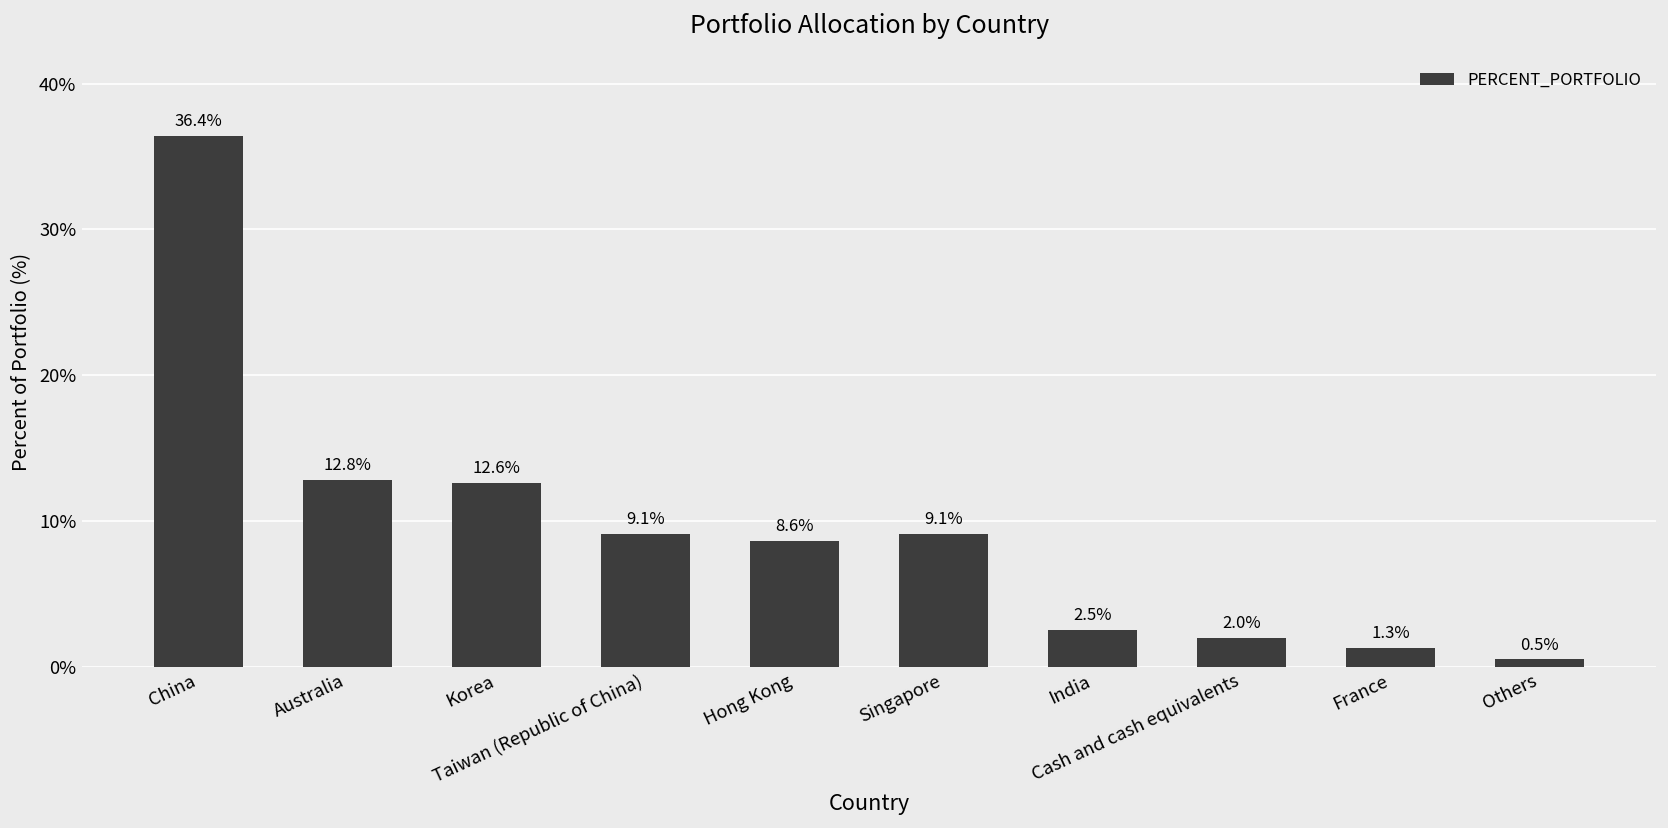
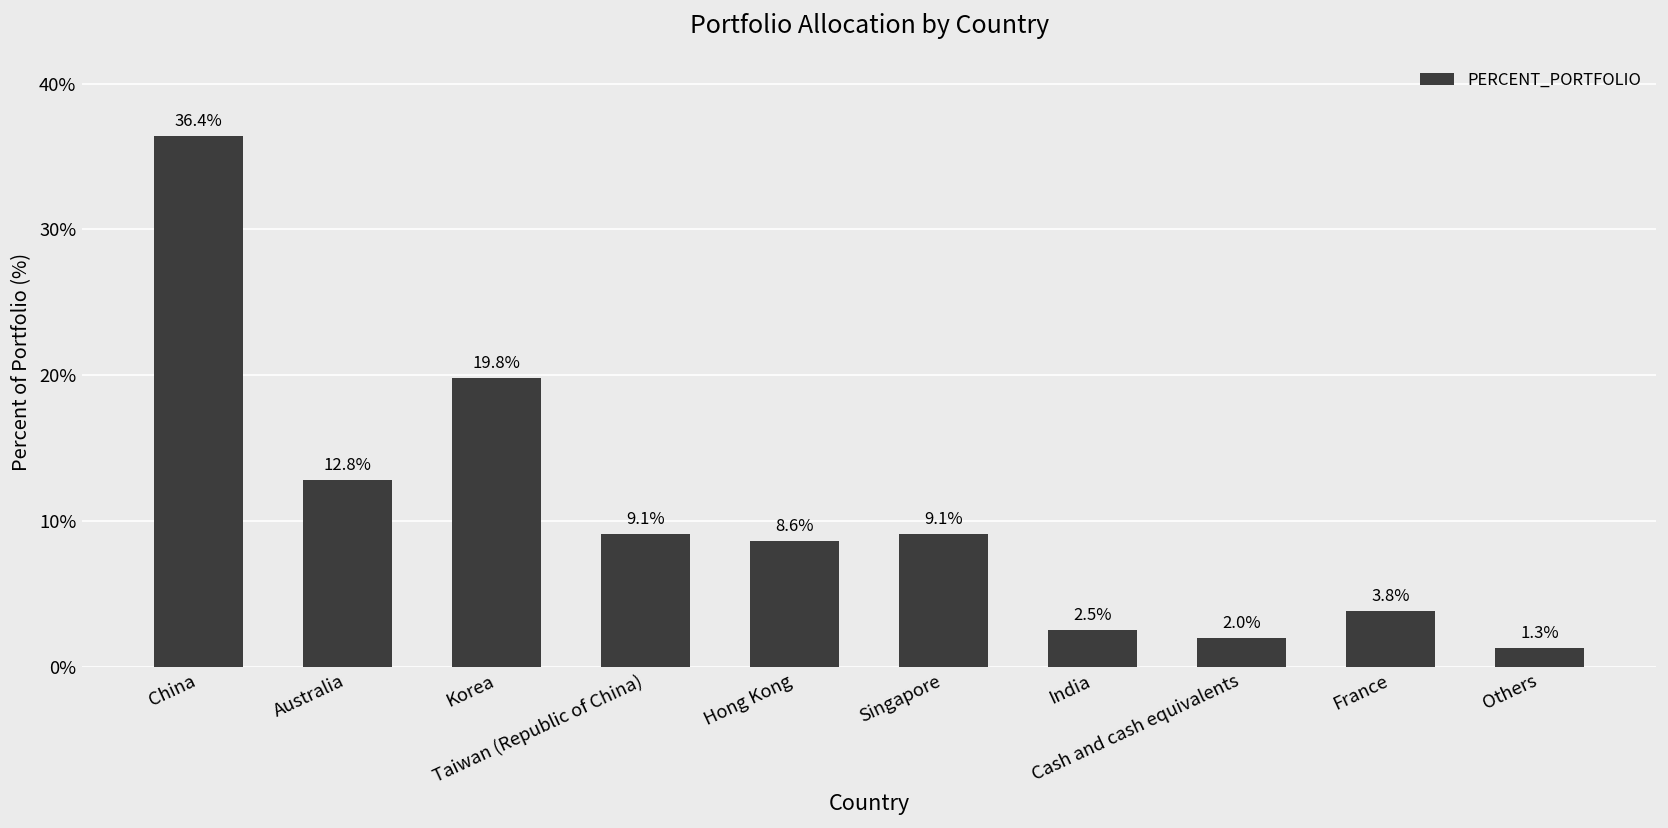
  {
    "China": "36.4%",
    "Australia": "12.8%",
-   "Korea": "12.6%",
+   "Korea": "19.8%",
    "Taiwan (Republic of China)": "9.1%",
    "Hong Kong": "8.6%",
    "Singapore": "9.1%",
    "India": "2.5%",
    "Cash and cash equivalents": "2.0%",
-   "France": "1.3%",
-   "Others": "0.5%"
+   "France": "3.8%",
+   "Others": "1.3%"
  }
